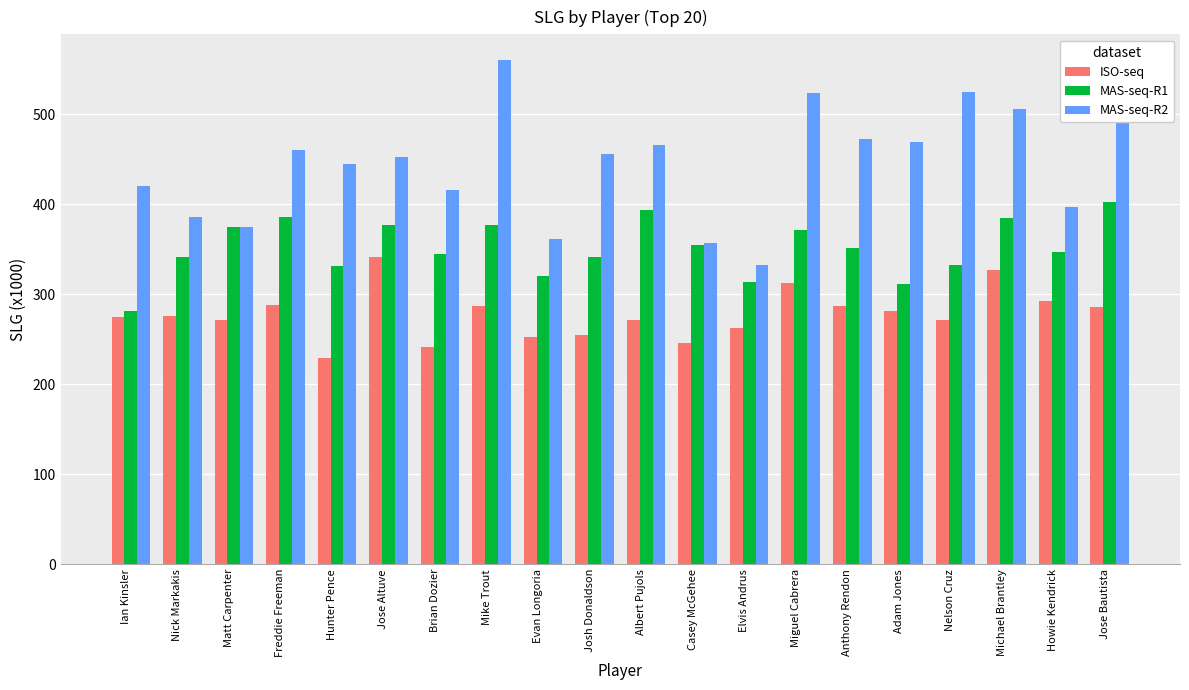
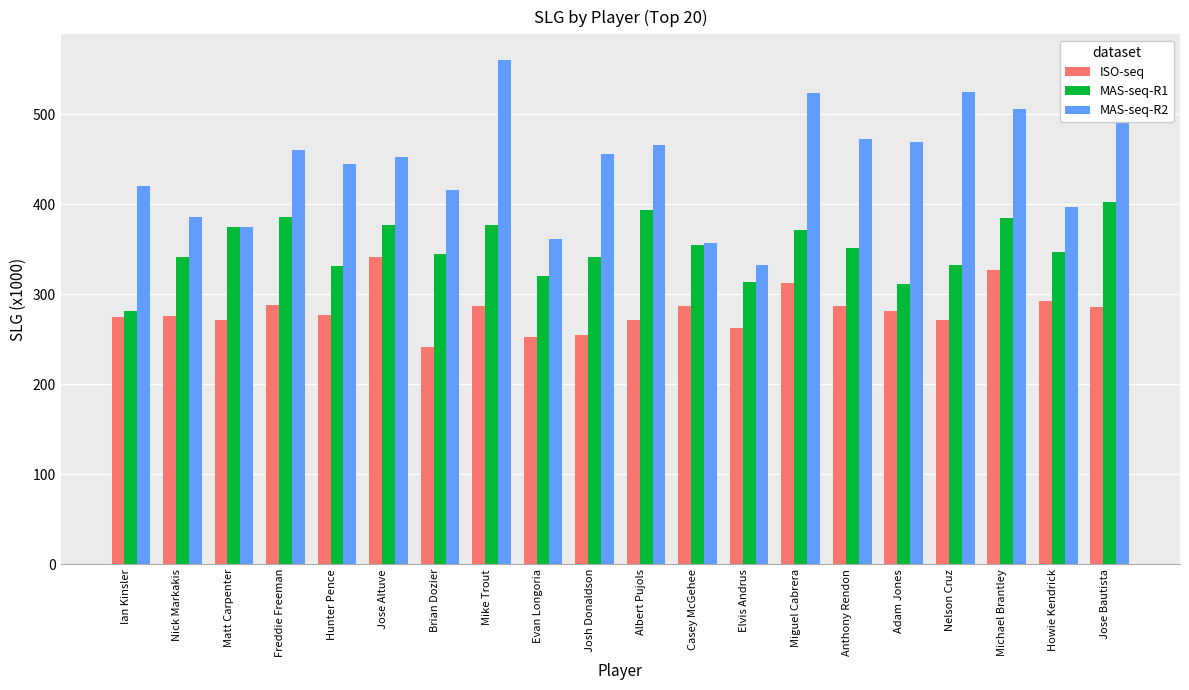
  {
    "ISO-seq": {
      "Ian Kinsler": 280,
      "Nick Markakis": 280,
      "Matt Carpenter": 270,
      "Freddie Freeman": 290,
-     "Hunter Pence": 230,
+     "Hunter Pence": 280,
      "Jose Altuve": 340,
      "Brian Dozier": 240,
      "Mike Trout": 290,
      "Evan Longoria": 250,
      "Josh Donaldson": 260,
      "Albert Pujols": 270,
-     "Casey McGehee": 250,
+     "Casey McGehee": 290,
      "Elvis Andrus": 260,
      "Miguel Cabrera": 310,
      "Anthony Rendon": 290,
      "Adam Jones": 280,
      "Nelson Cruz": 270,
      "Michael Brantley": 330,
      "Howie Kendrick": 290,
      "Jose Bautista": 290
    },
    "MAS-seq-R1": {
      "Ian Kinsler": 280,
      "Nick Markakis": 340,
      "Matt Carpenter": 380,
      "Freddie Freeman": 390,
      "Hunter Pence": 330,
      "Jose Altuve": 380,
      "Brian Dozier": 350,
      "Mike Trout": 380,
      "Evan Longoria": 320,
      "Josh Donaldson": 340,
      "Albert Pujols": 390,
      "Casey McGehee": 360,
      "Elvis Andrus": 310,
      "Miguel Cabrera": 370,
      "Anthony Rendon": 350,
      "Adam Jones": 310,
      "Nelson Cruz": 330,
      "Michael Brantley": 390,
      "Howie Kendrick": 350,
      "Jose Bautista": 400
    },
    "MAS-seq-R2": {
      "Ian Kinsler": 420,
      "Nick Markakis": 390,
      "Matt Carpenter": 380,
      "Freddie Freeman": 460,
      "Hunter Pence": 450,
      "Jose Altuve": 450,
      "Brian Dozier": 420,
      "Mike Trout": 560,
      "Evan Longoria": 360,
      "Josh Donaldson": 460,
      "Albert Pujols": 470,
      "Casey McGehee": 360,
      "Elvis Andrus": 330,
      "Miguel Cabrera": 520,
      "Anthony Rendon": 470,
      "Adam Jones": 470,
      "Nelson Cruz": 530,
      "Michael Brantley": 510,
      "Howie Kendrick": 400
    }
  }
